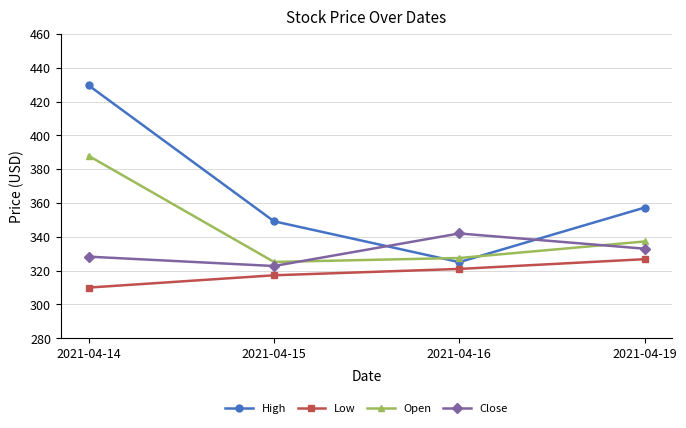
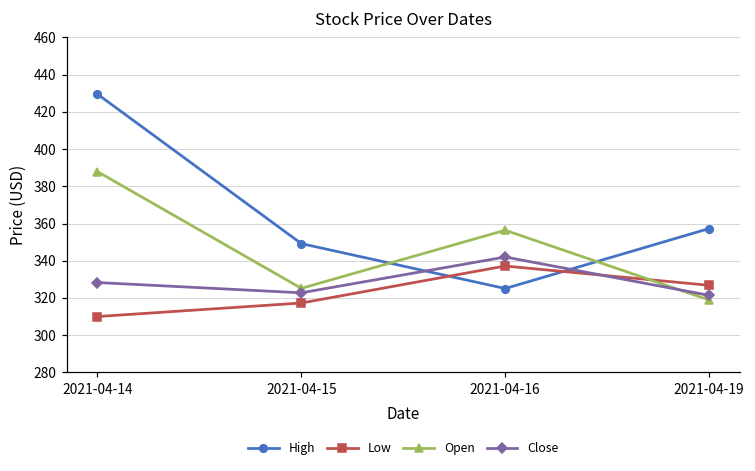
  {
    "High": {
      "2021-04-14": 430,
      "2021-04-15": 349,
      "2021-04-16": 325,
      "2021-04-19": 357
    },
    "Low": {
      "2021-04-14": 310,
      "2021-04-15": 317,
-     "2021-04-16": 321,
+     "2021-04-16": 337,
      "2021-04-19": 327
    },
    "Open": {
      "2021-04-14": 388,
      "2021-04-15": 325,
-     "2021-04-16": 328,
-     "2021-04-19": 337
+     "2021-04-16": 356,
+     "2021-04-19": 319
    },
    "Close": {
      "2021-04-14": 328,
      "2021-04-15": 323,
      "2021-04-16": 342,
-     "2021-04-19": 333
+     "2021-04-19": 321
    }
  }
